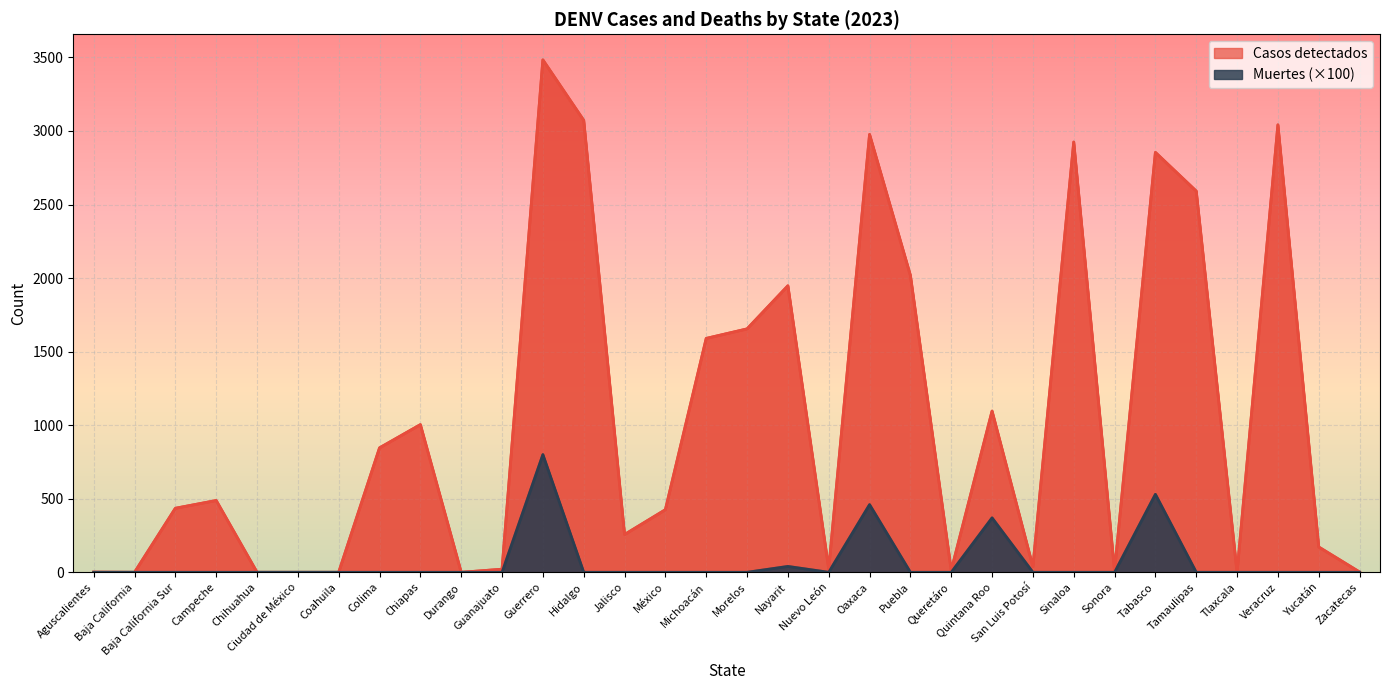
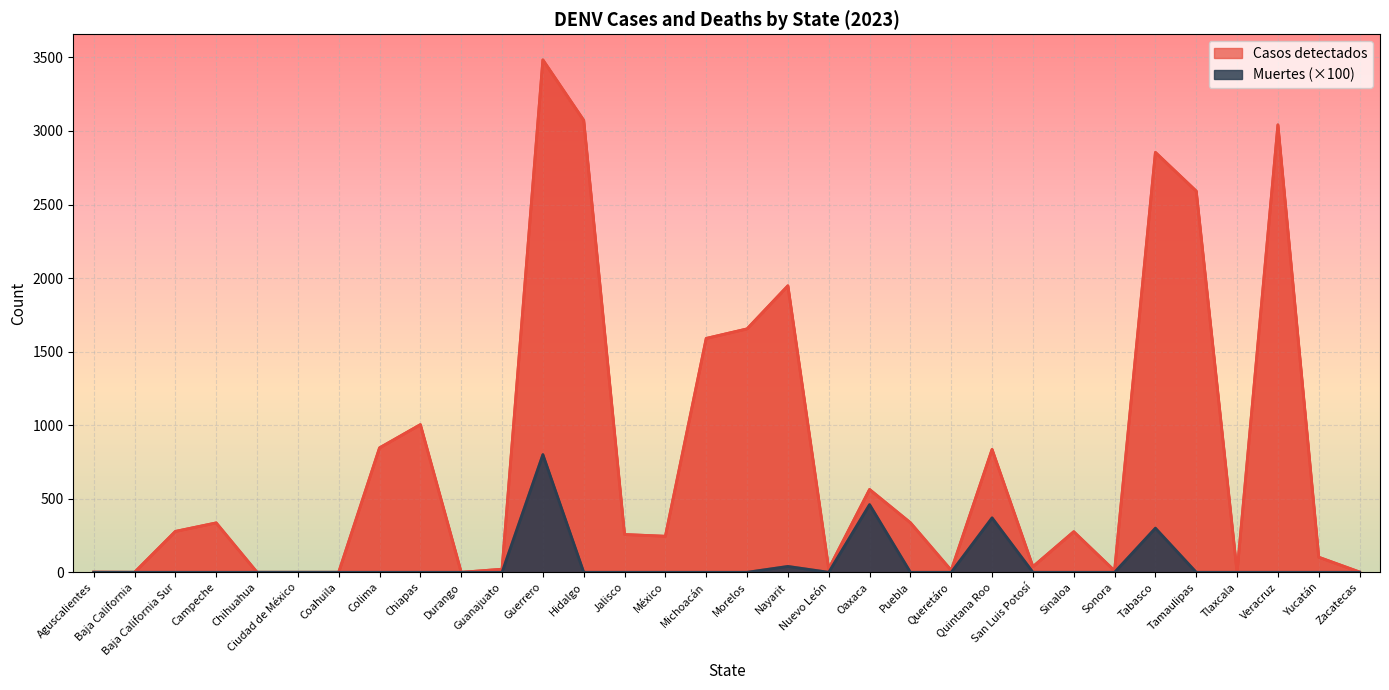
  {
    "Casos detectados": {
-     "Baja California Sur": 440,
-     "Campeche": 490,
+     "Baja California Sur": 280,
+     "Campeche": 340,
      "Colima": 850,
      "Chiapas": 1000,
      "Guanajuato": 20,
      "Guerrero": 3480,
      "Hidalgo": 3070,
      "Jalisco": 260,
-     "México": 430,
+     "México": 250,
      "Michoacán": 1590,
      "Morelos": 1650,
      "Nayarit": 1950,
      "Nuevo León": 20,
-     "Oaxaca": 2980,
-     "Puebla": 2020,
-     "Quintana Roo": 1100,
+     "Oaxaca": 560,
+     "Puebla": 340,
+     "Quintana Roo": 840,
      "San Luis Potosí": 40,
-     "Sinaloa": 2920,
+     "Sinaloa": 280,
      "Tabasco": 2850,
      "Tamaulipas": 2590,
      "Veracruz": 3040,
-     "Yucatán": 170
+     "Yucatán": 100
    },
    "Muertes (×100)": {
      "Baja California Sur": 0,
      "Campeche": 0,
      "Colima": 0,
      "Chiapas": 0,
      "Guanajuato": 0,
      "Guerrero": 800,
      "Hidalgo": 0,
      "Jalisco": 0,
      "México": 0,
      "Michoacán": 0,
      "Morelos": 0,
      "Nayarit": 40,
      "Nuevo León": 0,
      "Oaxaca": 460,
      "Puebla": 0,
      "Quintana Roo": 370,
      "San Luis Potosí": 0,
      "Sinaloa": 0,
-     "Tabasco": 530,
+     "Tabasco": 300,
      "Tamaulipas": 0,
      "Veracruz": 0,
      "Yucatán": 0
    }
  }
